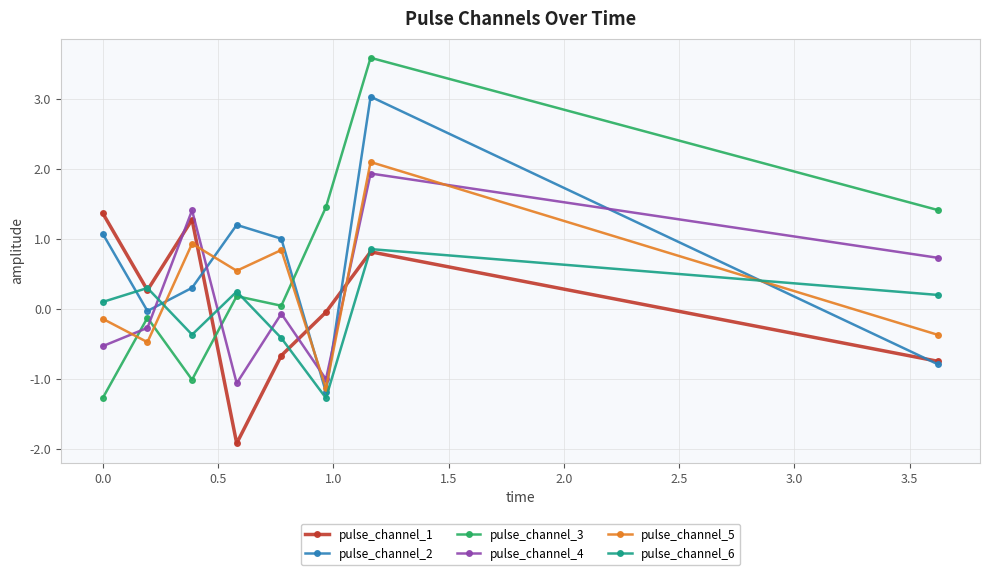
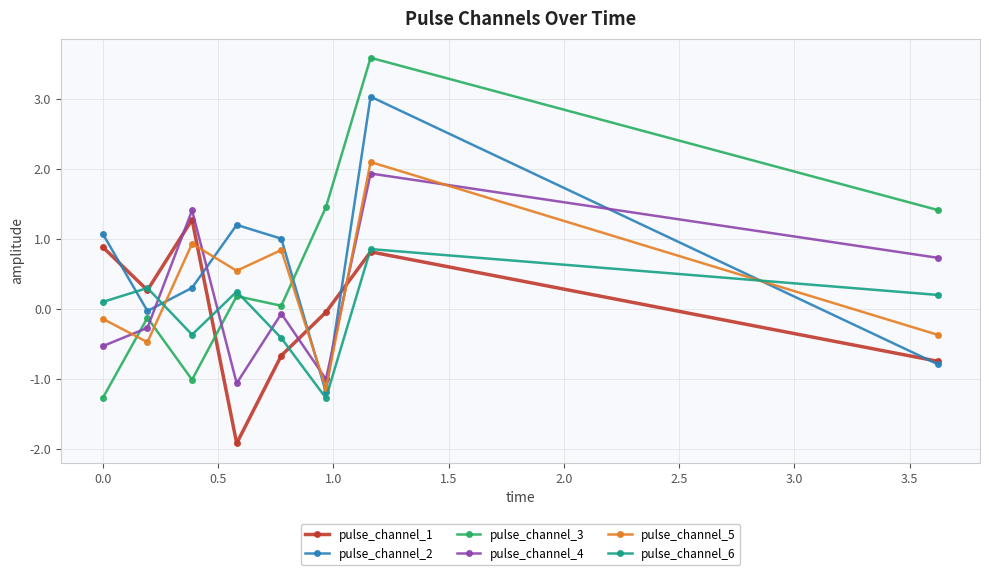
  {
    "pulse_channel_1": {
-     "0.0": 1.4
+     "0.0": 0.9
    },
    "pulse_channel_2": {
      "0.0": 1.1
    },
    "pulse_channel_4": {
      "0.0": -0.5
    },
    "pulse_channel_5": {
      "0.0": -0.1
    }
  }
